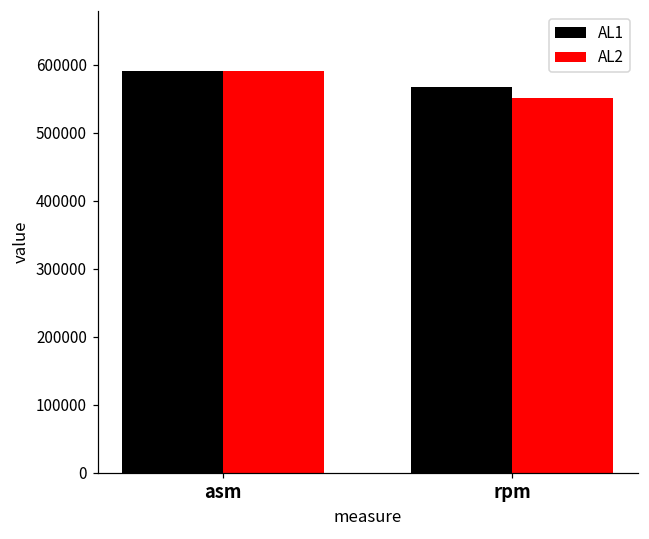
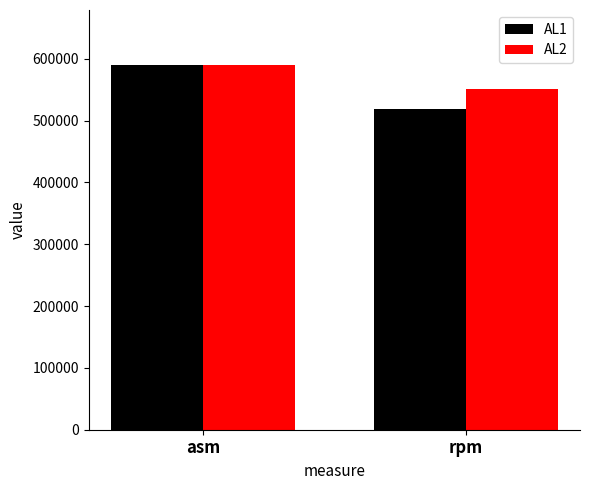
  {
    "AL1": {
      "asm": 590000,
-     "rpm": 570000
+     "rpm": 520000
    },
    "AL2": {
      "asm": 590000,
      "rpm": 550000
    }
  }
